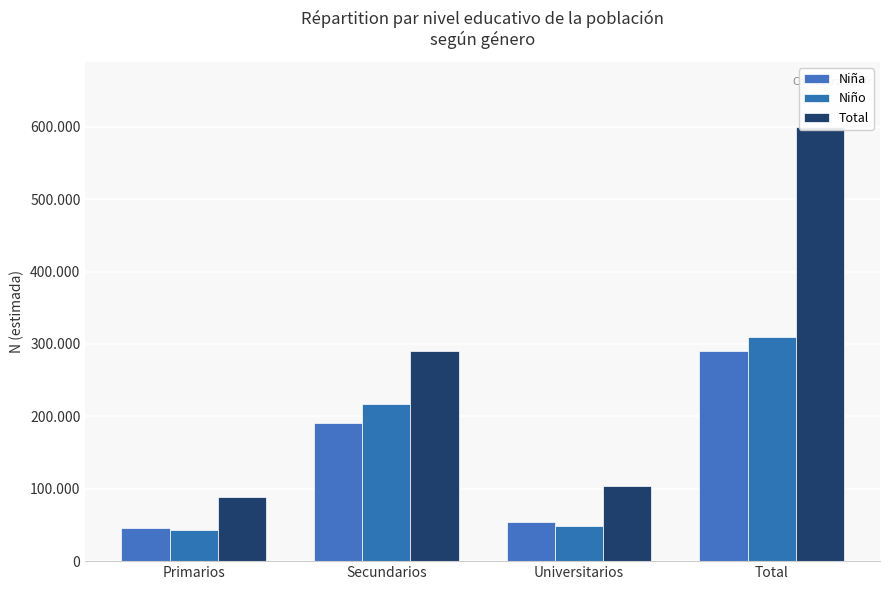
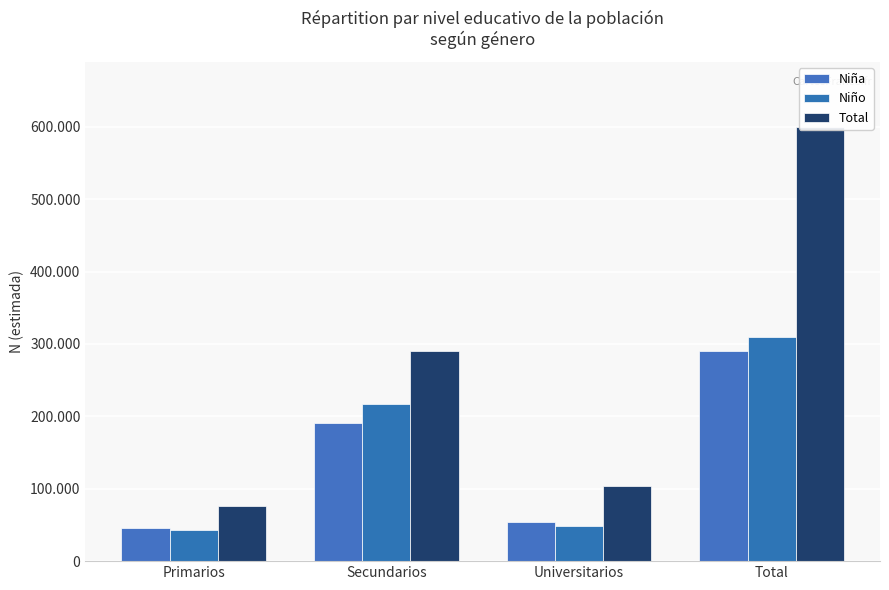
  {
    "Total": {
-     "Primarios": 90,
+     "Primarios": 80,
      "Secundarios": 290,
      "Universitarios": 100
    }
  }
